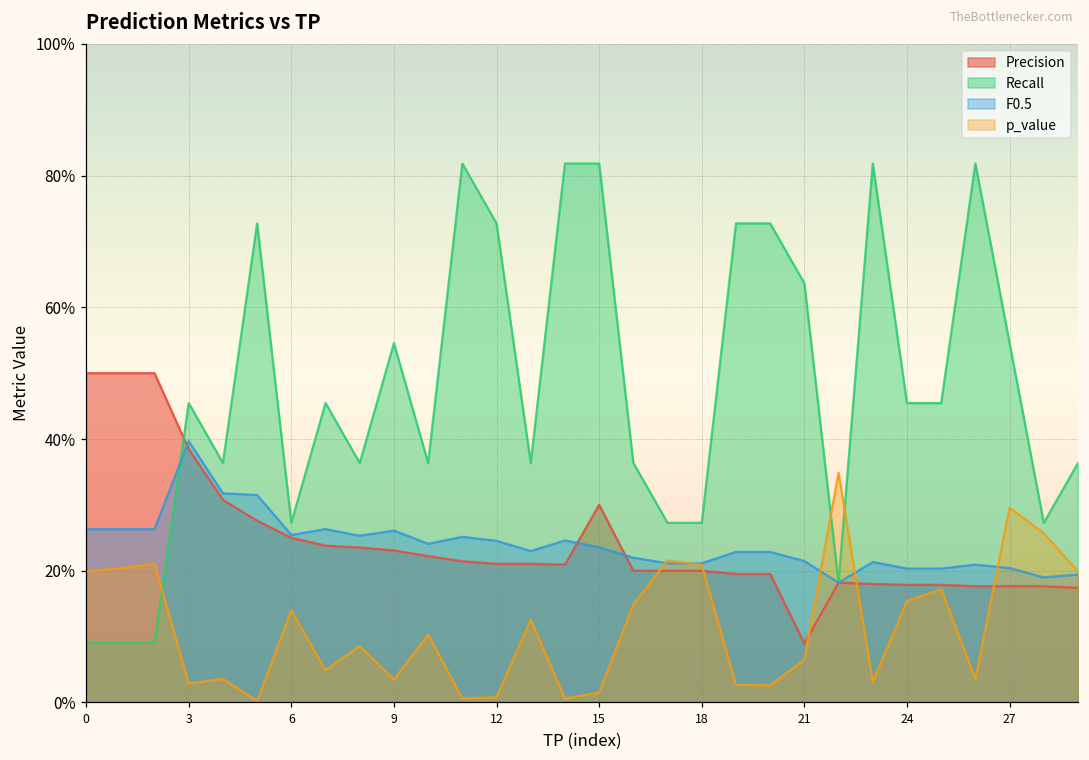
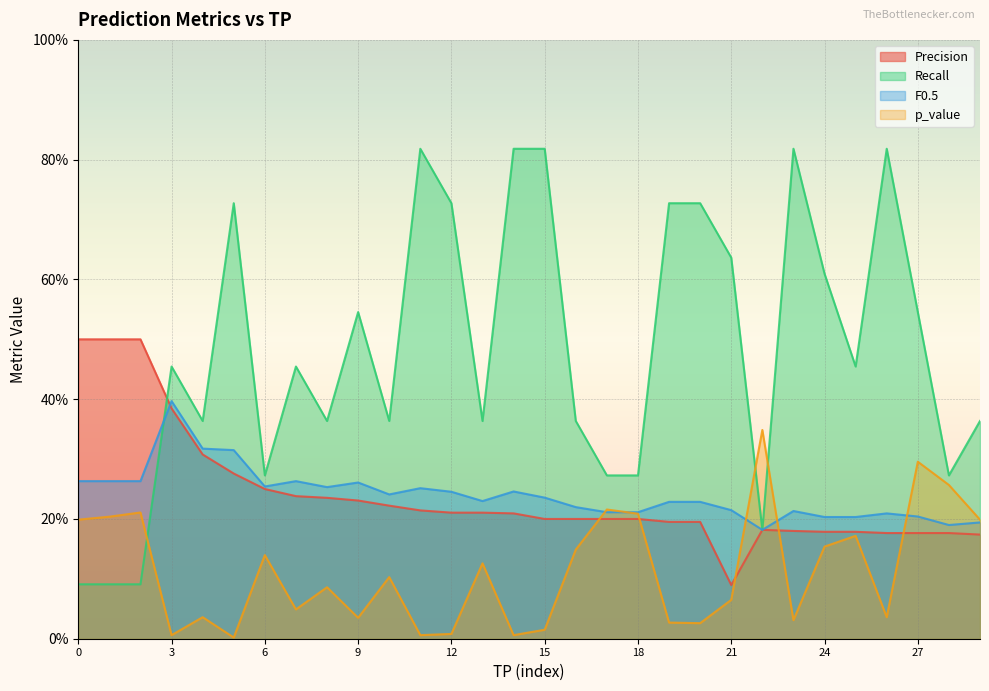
  {
    "Precision": {
      "0": "50%",
      "3": "38%",
      "9": "23%",
      "12": "21%",
-     "15": "30%",
+     "15": "20%",
      "18": "20%",
      "21": "9%",
      "24": "18%",
      "27": "18%"
    },
    "Recall": {
      "0": "9%",
      "3": "45%",
      "6": "27%",
      "9": "55%",
      "12": "73%",
      "15": "82%",
      "18": "27%",
      "21": "64%",
-     "24": "45%",
+     "24": "61%",
      "27": "55%"
    },
    "F0.5": {
      "0": "26%",
      "3": "40%",
      "9": "26%",
      "12": "25%",
      "15": "24%",
      "21": "21%",
      "24": "20%",
      "27": "20%"
    },
    "p_value": {
      "0": "20%",
-     "3": "3%",
+     "3": "1%",
      "6": "14%",
      "9": "3%",
      "12": "1%",
      "15": "1%",
      "21": "6%",
      "24": "15%",
      "27": "30%"
    }
  }
